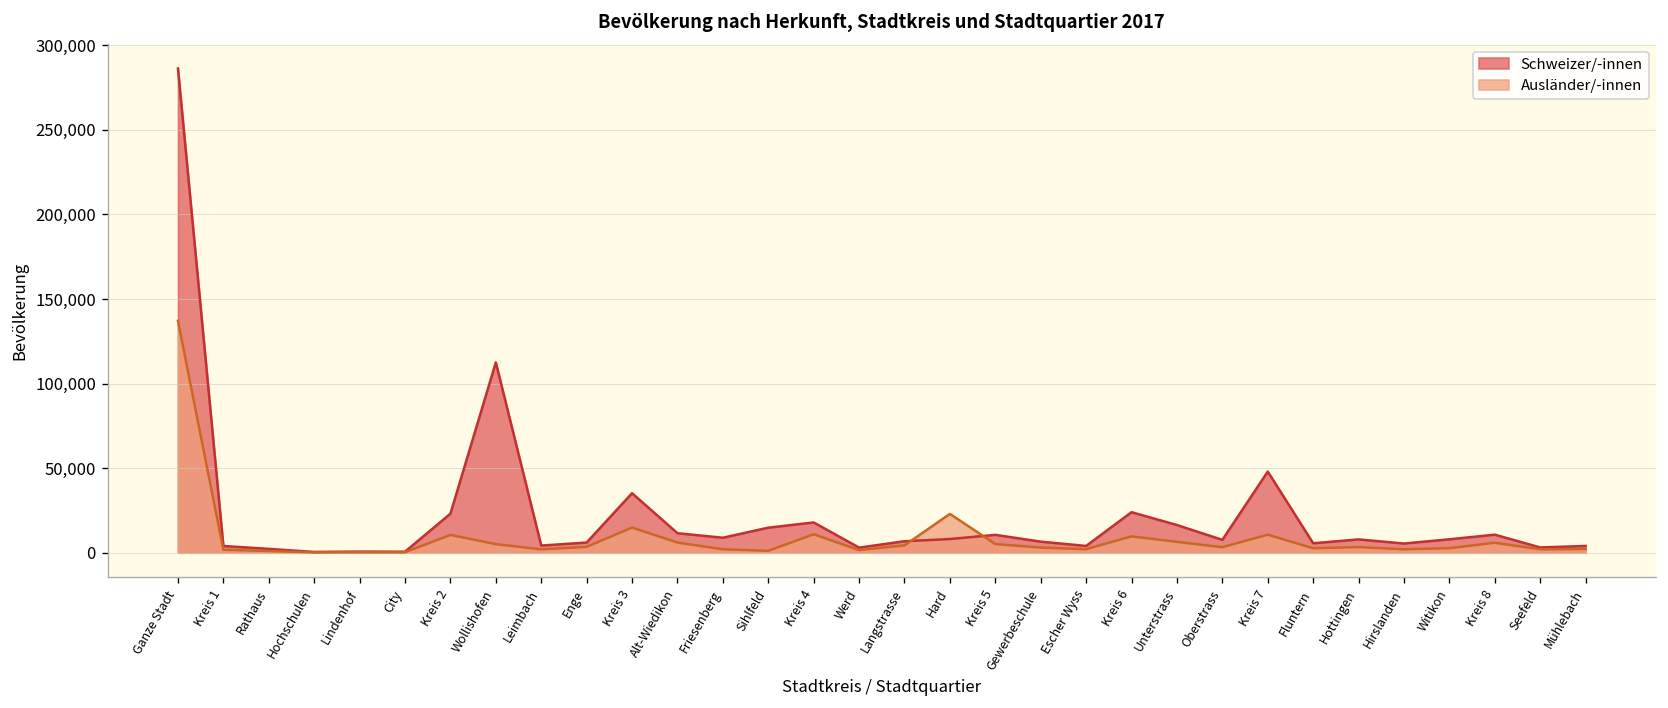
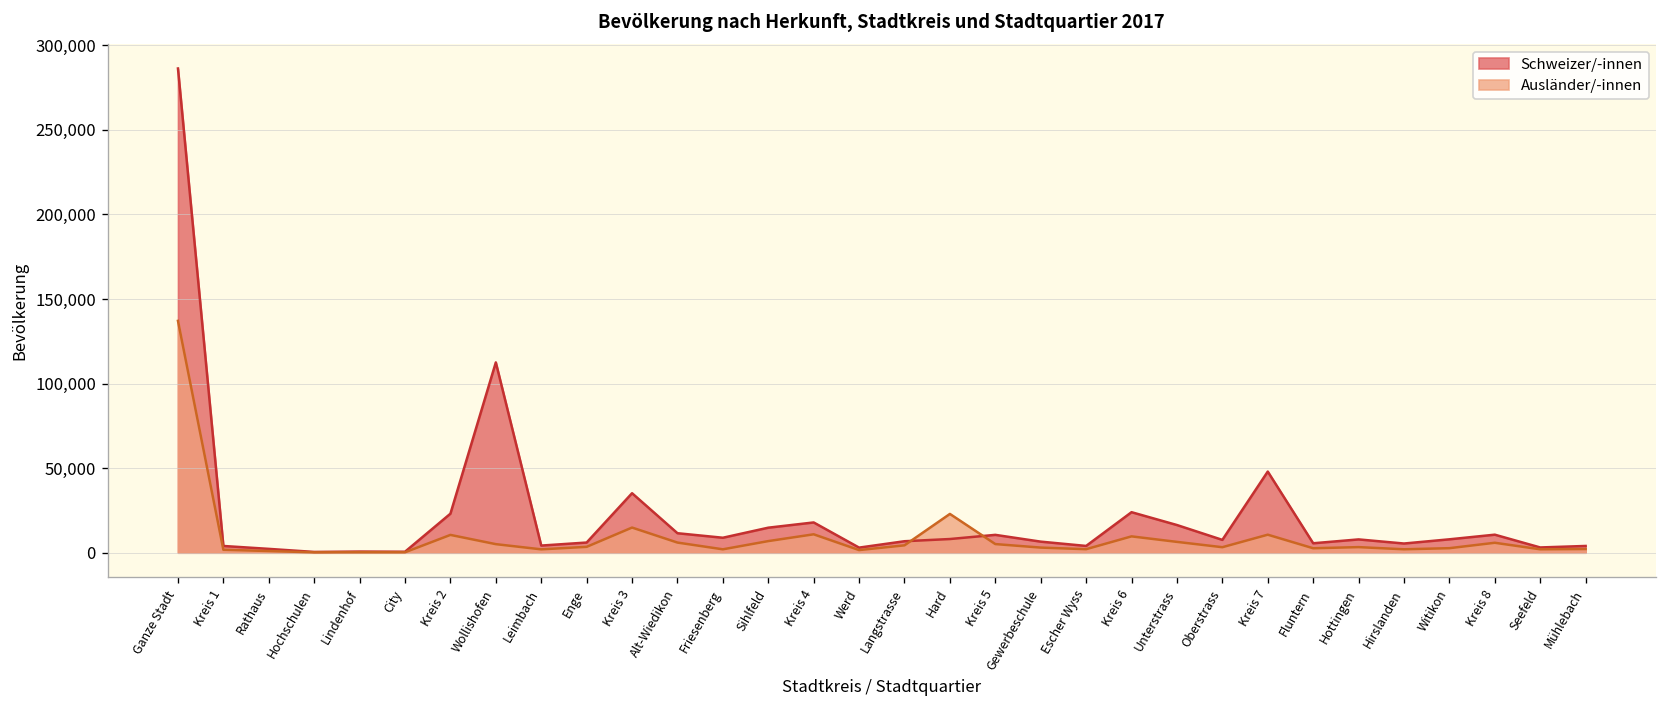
  {
    "Schweizer/-innen": {
      "Ganze Stadt": "286,000",
      "Kreis 1": "4,000",
      "Kreis 2": "23,000",
      "Wollishofen": "112,000",
      "Leimbach": "4,000",
      "Enge": "6,000",
      "Kreis 3": "35,000",
      "Alt-Wiedikon": "12,000",
      "Friesenberg": "9,000",
      "Sihlfeld": "15,000",
      "Kreis 4": "18,000",
      "Langstrasse": "7,000",
      "Hard": "8,000",
      "Kreis 5": "11,000",
      "Gewerbeschule": "7,000",
      "Escher Wyss": "4,000",
      "Kreis 6": "24,000",
      "Unterstrass": "16,000",
      "Oberstrass": "8,000",
      "Kreis 7": "48,000",
      "Fluntern": "6,000",
      "Hottingen": "8,000",
      "Hirslanden": "5,000",
      "Witikon": "8,000",
      "Kreis 8": "11,000"
    },
    "Ausländer/-innen": {
      "Ganze Stadt": "137,000",
      "Kreis 1": "2,000",
      "Kreis 2": "11,000",
      "Wollishofen": "5,000",
      "Leimbach": "2,000",
      "Enge": "3,000",
      "Kreis 3": "15,000",
      "Alt-Wiedikon": "6,000",
      "Friesenberg": "2,000",
-     "Sihlfeld": "1,000",
+     "Sihlfeld": "7,000",
      "Kreis 4": "11,000",
      "Langstrasse": "4,000",
      "Hard": "23,000",
      "Kreis 5": "5,000",
      "Gewerbeschule": "3,000",
      "Escher Wyss": "2,000",
      "Kreis 6": "10,000",
      "Unterstrass": "6,000",
      "Oberstrass": "3,000",
      "Kreis 7": "11,000",
      "Fluntern": "3,000",
      "Hottingen": "3,000",
      "Hirslanden": "2,000",
      "Witikon": "3,000",
      "Kreis 8": "6,000"
    }
  }
